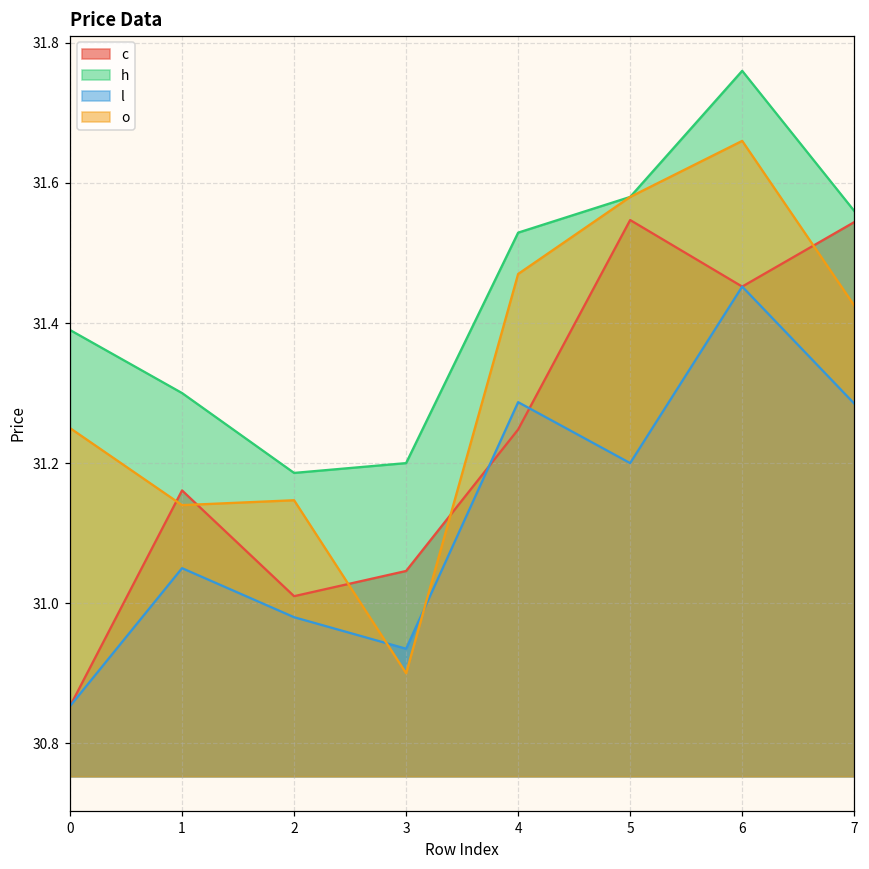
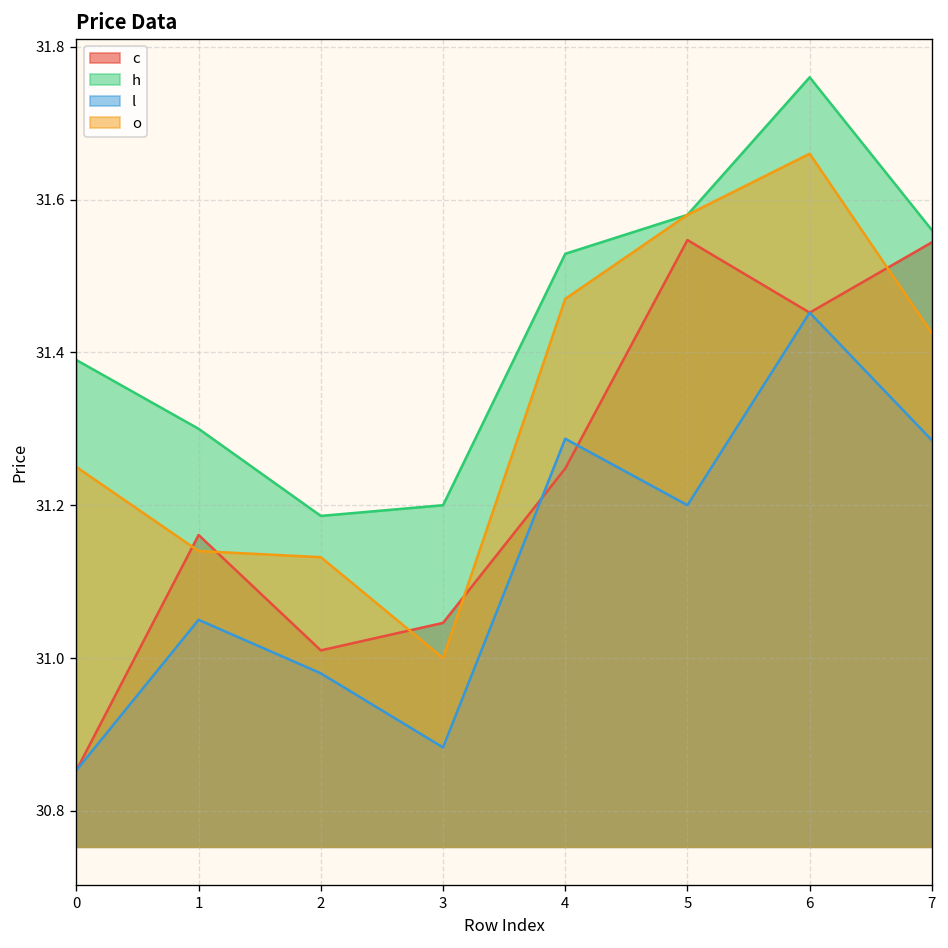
  {
    "c": {
      "1": 31.16,
      "2": 31.01,
      "3": 31.05,
      "4": 31.25,
      "5": 31.55,
      "7": 31.54
    },
    "h": {
      "0": 31.39,
      "1": 31.30,
      "2": 31.19,
      "3": 31.20,
      "4": 31.53,
      "6": 31.76,
      "7": 31.56
    },
    "l": {
      "1": 31.05,
      "2": 30.98,
-     "3": 30.94,
+     "3": 30.88,
      "4": 31.29,
      "5": 31.20,
      "7": 31.29
    },
    "o": {
      "0": 31.25,
      "1": 31.14,
-     "2": 31.15,
-     "3": 30.9,
+     "2": 31.13,
+     "3": 31.0,
      "4": 31.47,
      "6": 31.66,
      "7": 31.43
    }
  }
